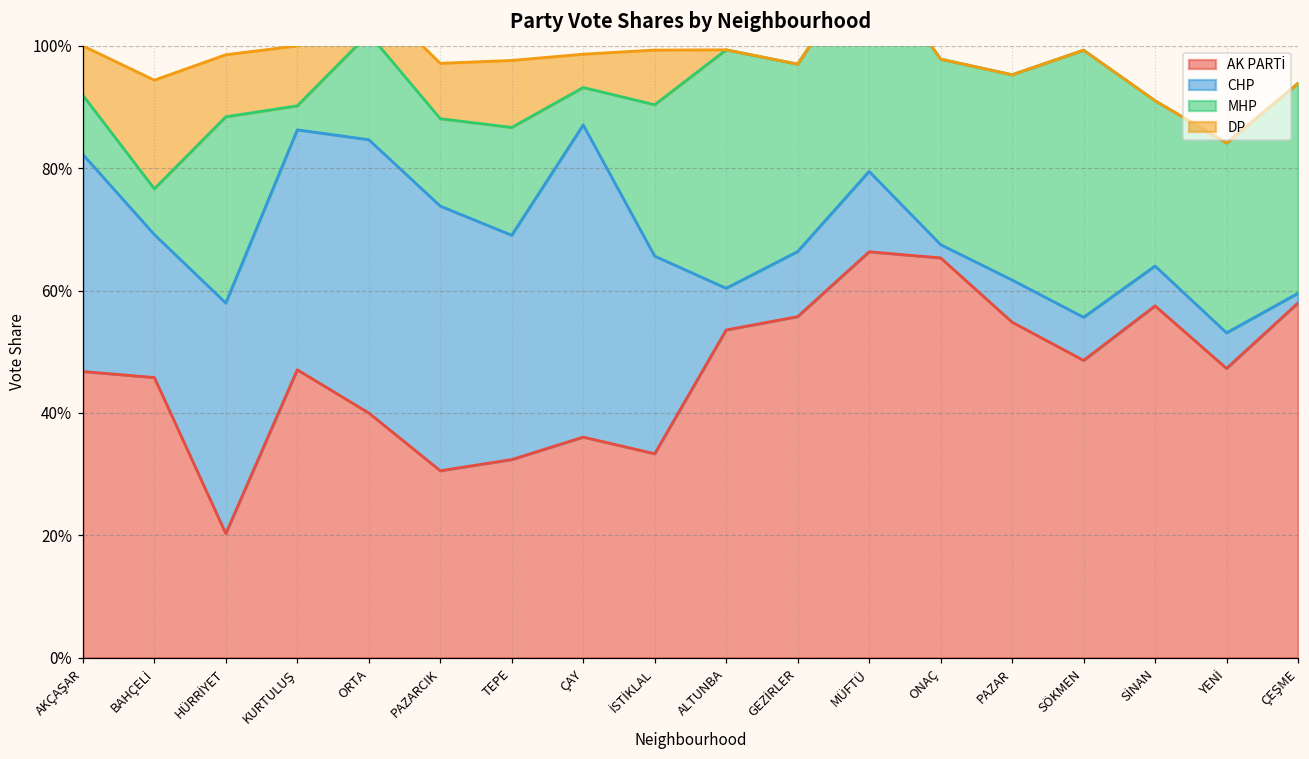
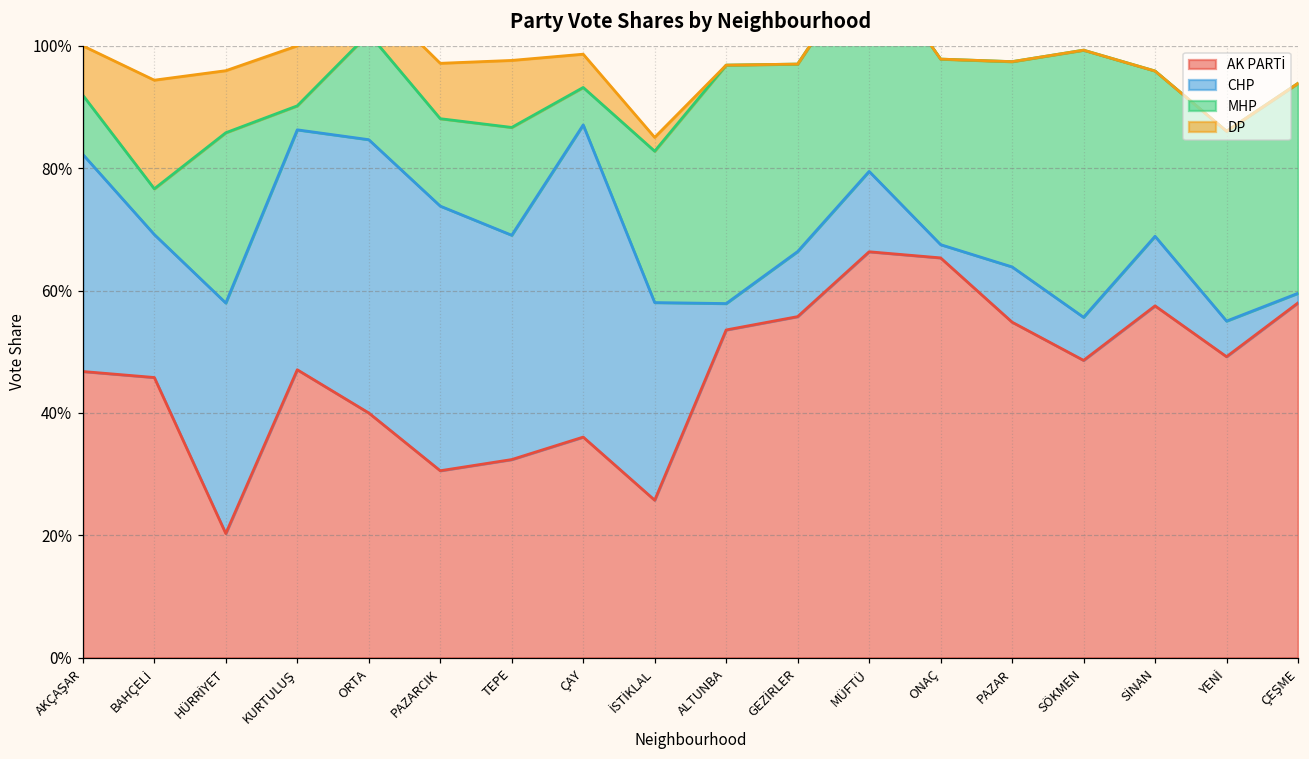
  {
    "AK PARTİ": {
      "AKÇAŞAR": "47%",
      "BAHÇELİ": "46%",
      "HÜRRİYET": "20%",
      "KURTULUŞ": "47%",
      "ORTA": "40%",
      "PAZARCIK": "31%",
      "TEPE": "32%",
      "ÇAY": "36%",
-     "İSTİKLAL": "33%",
+     "İSTİKLAL": "26%",
      "ALTUNBA": "54%",
      "GEZİRLER": "56%",
      "MÜFTÜ": "66%",
      "ONAÇ": "65%",
      "PAZAR": "55%",
      "SÖKMEN": "49%",
      "SİNAN": "58%",
-     "YENİ": "47%",
+     "YENİ": "49%",
      "ÇEŞME": "58%"
    },
    "CHP": {
      "AKÇAŞAR": "35%",
      "BAHÇELİ": "23%",
      "HÜRRİYET": "38%",
      "KURTULUŞ": "39%",
      "ORTA": "45%",
      "PAZARCIK": "43%",
      "TEPE": "37%",
      "ÇAY": "51%",
      "İSTİKLAL": "32%",
-     "ALTUNBA": "7%",
+     "ALTUNBA": "4%",
      "GEZİRLER": "11%",
      "MÜFTÜ": "13%",
      "ONAÇ": "2%",
-     "PAZAR": "7%",
+     "PAZAR": "9%",
      "SÖKMEN": "7%",
-     "SİNAN": "7%",
+     "SİNAN": "11%",
      "YENİ": "6%",
      "ÇEŞME": "2%"
    },
    "MHP": {
      "AKÇAŞAR": "10%",
      "BAHÇELİ": "7%",
-     "HÜRRİYET": "30%",
+     "HÜRRİYET": "28%",
      "KURTULUŞ": "4%",
      "PAZARCIK": "14%",
      "TEPE": "18%",
      "ÇAY": "6%",
      "İSTİKLAL": "25%"
    },
    "DP": {
      "AKÇAŞAR": "8%",
      "BAHÇELİ": "18%",
      "HÜRRİYET": "10%",
      "KURTULUŞ": "10%",
      "PAZARCIK": "9%",
      "TEPE": "11%",
      "ÇAY": "5%",
-     "İSTİKLAL": "9%"
+     "İSTİKLAL": "2%"
    }
  }
